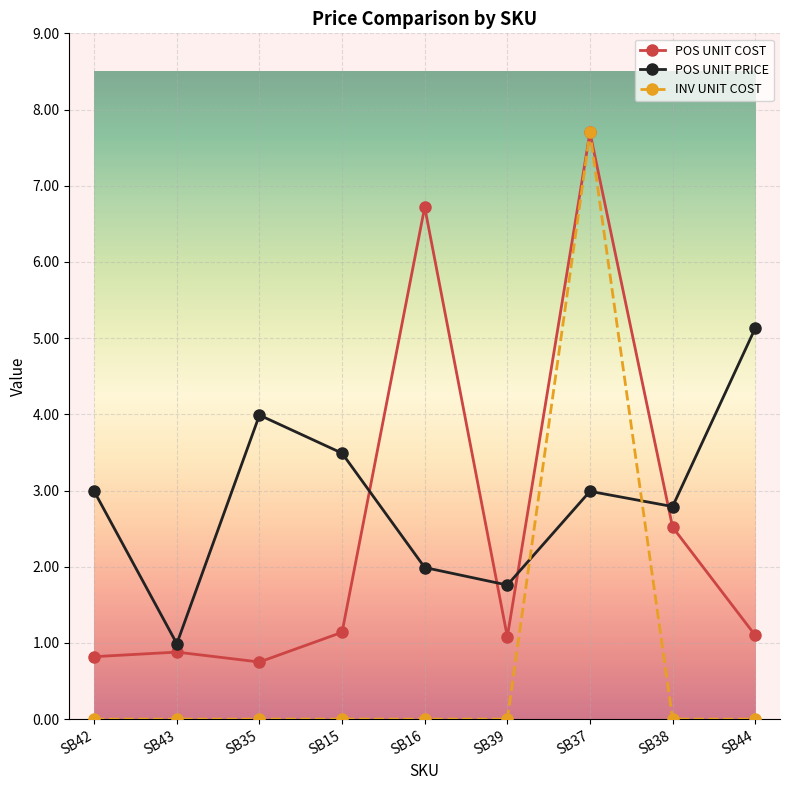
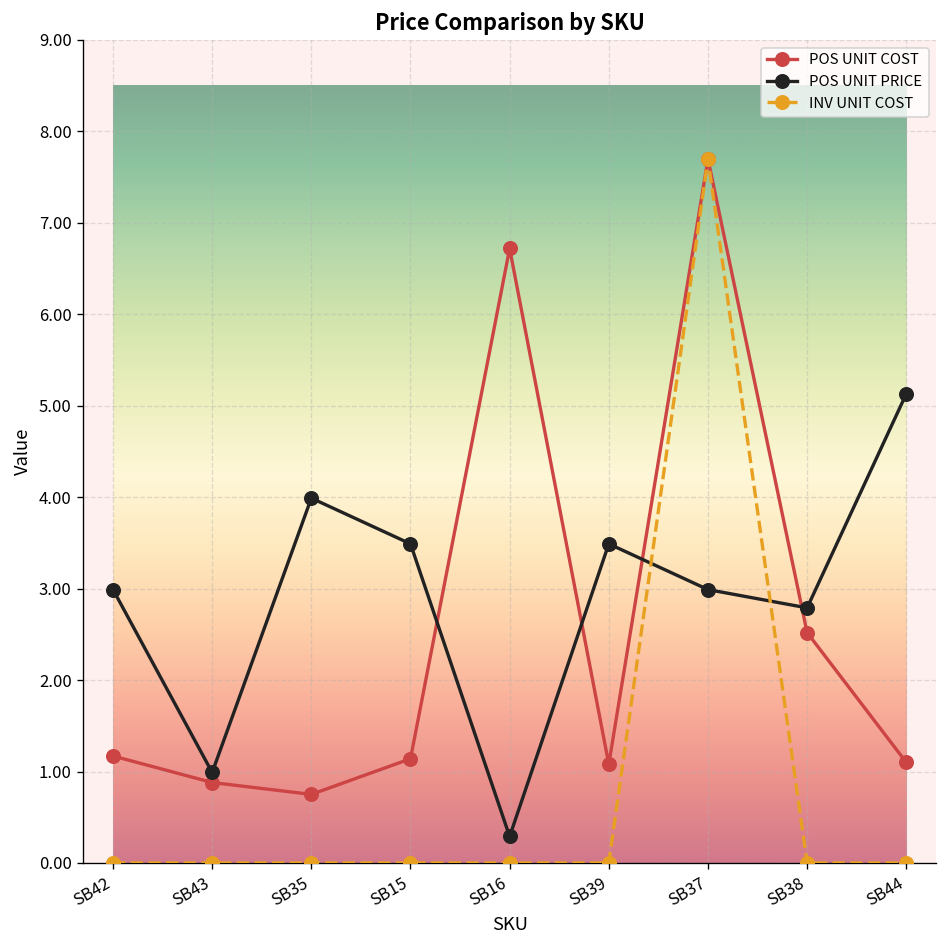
  {
    "POS UNIT COST": {
-     "SB42": 0.8,
+     "SB42": 1.2,
      "SB43": 0.9,
      "SB35": 0.8,
      "SB15": 1.1,
      "SB16": 6.7,
      "SB39": 1.1,
      "SB38": 2.5,
      "SB44": 1.1
    },
    "POS UNIT PRICE": {
      "SB42": 3.0,
      "SB43": 1.0,
      "SB35": 4.0,
      "SB15": 3.5,
-     "SB16": 2.0,
-     "SB39": 1.8,
+     "SB16": 0.3,
+     "SB39": 3.5,
      "SB37": 3.0,
      "SB38": 2.8,
      "SB44": 5.1
    },
    "INV UNIT COST": {
      "SB42": 0.0,
      "SB43": 0.0,
      "SB35": 0.0,
      "SB15": 0.0,
      "SB16": 0.0,
      "SB39": 0.0,
      "SB38": 0.0,
      "SB44": 0.0
    }
  }
